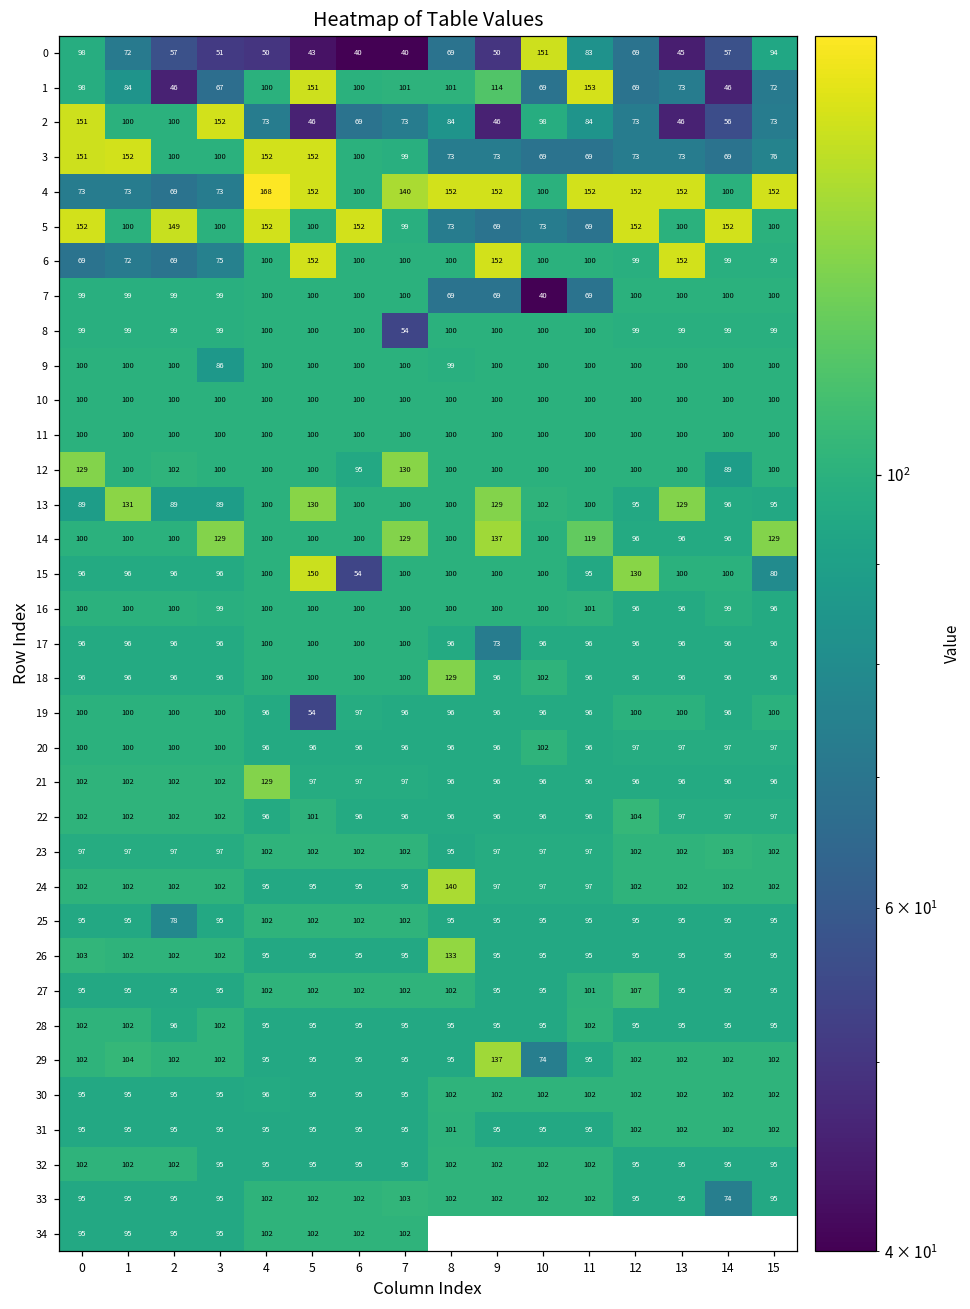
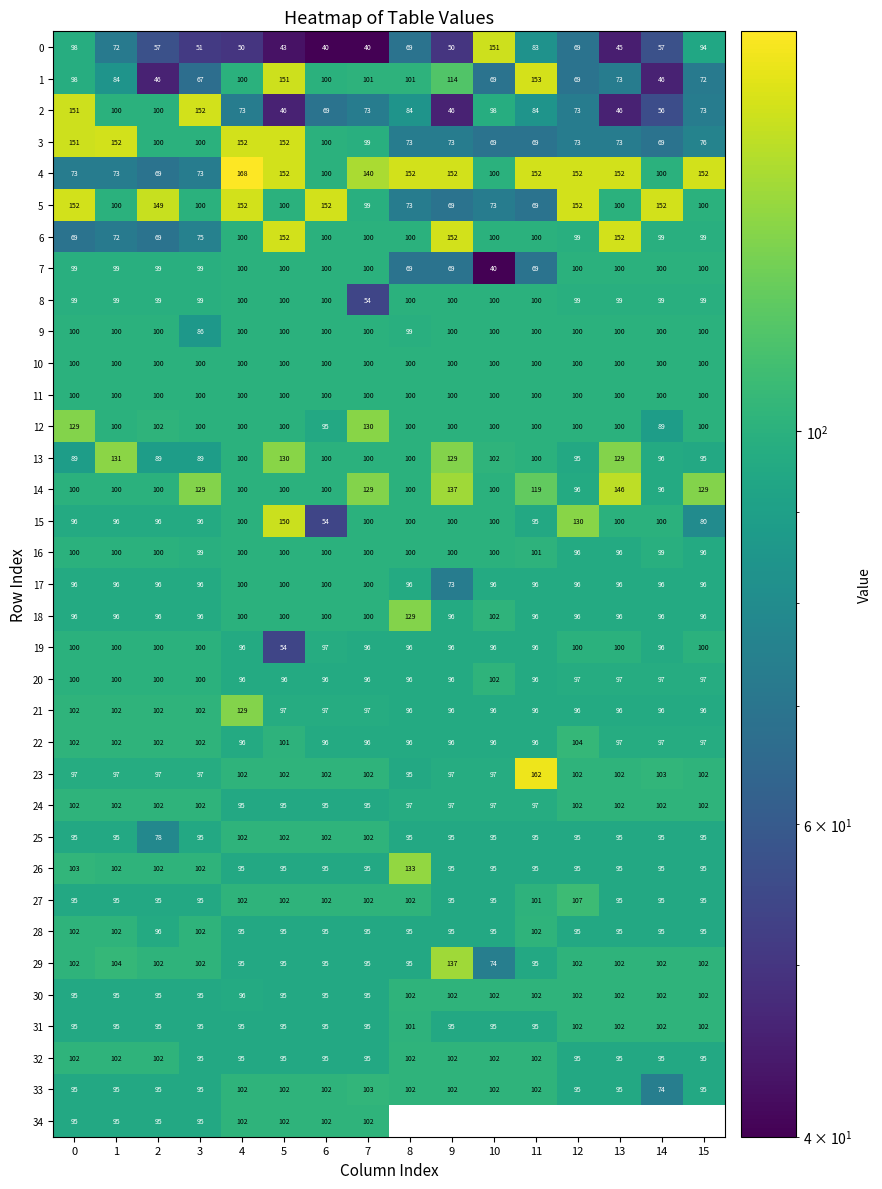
  {
    "14": {
      "0": 100,
      "1": 100,
      "2": 100,
      "3": 129,
      "4": 100,
      "5": 100,
      "6": 100,
      "7": 129,
      "8": 100,
      "9": 137,
      "10": 100,
      "11": 119,
      "12": 96,
-     "13": 96,
+     "13": 146,
      "14": 96,
      "15": 129
    },
    "23": {
      "0": 97,
      "1": 97,
      "2": 97,
      "3": 97,
      "4": 102,
      "5": 102,
      "6": 102,
      "7": 102,
      "8": 95,
      "9": 97,
      "10": 97,
-     "11": 97,
+     "11": 162,
      "12": 102,
      "13": 102,
      "14": 103,
      "15": 102
    },
    "24": {
      "0": 102,
      "1": 102,
      "2": 102,
      "3": 102,
      "4": 95,
      "5": 95,
      "6": 95,
      "7": 95,
-     "8": 140,
+     "8": 97,
      "9": 97,
      "10": 97,
      "11": 97,
      "12": 102,
      "13": 102,
      "14": 102,
      "15": 102
    }
  }
